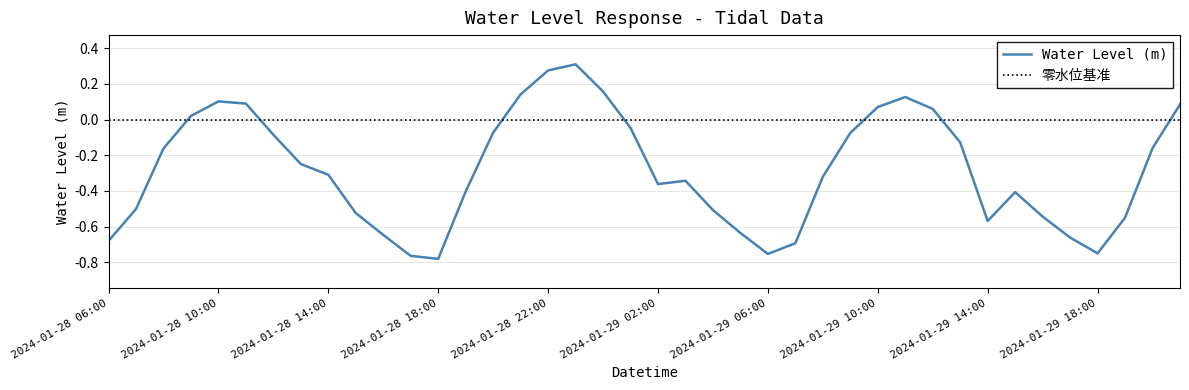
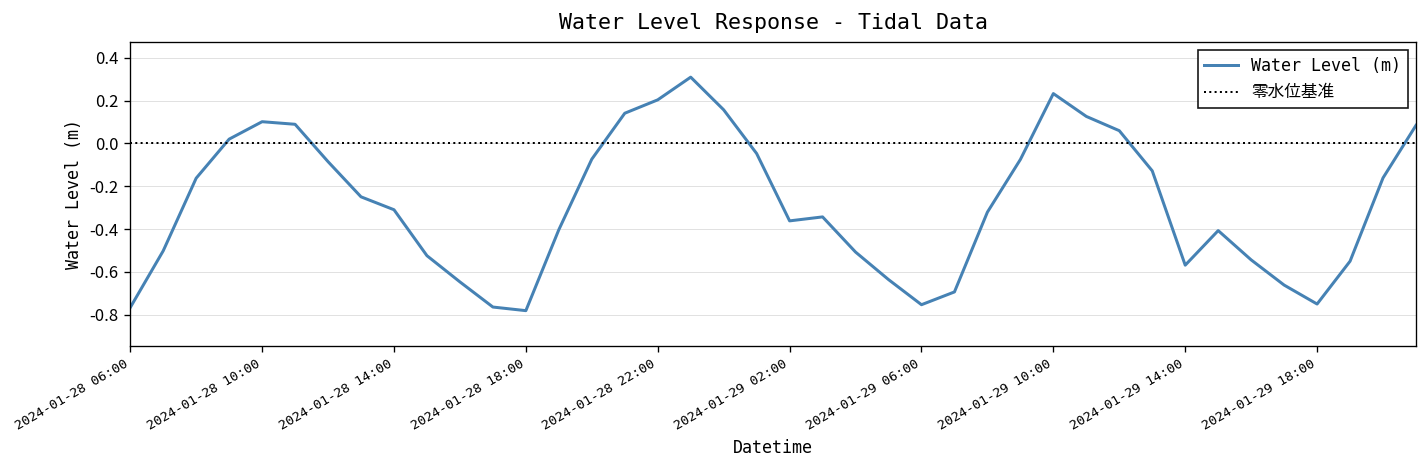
  {
-   "2024-01-28 06:00": -0.68,
+   "2024-01-28 06:00": -0.77,
    "2024-01-28 10:00": 0.10,
    "2024-01-28 14:00": -0.31,
    "2024-01-28 18:00": -0.78,
-   "2024-01-28 22:00": 0.28,
+   "2024-01-28 22:00": 0.20,
    "2024-01-29 02:00": -0.36,
    "2024-01-29 06:00": -0.75,
-   "2024-01-29 10:00": 0.07,
+   "2024-01-29 10:00": 0.23,
    "2024-01-29 14:00": -0.57,
    "2024-01-29 18:00": -0.75
  }
